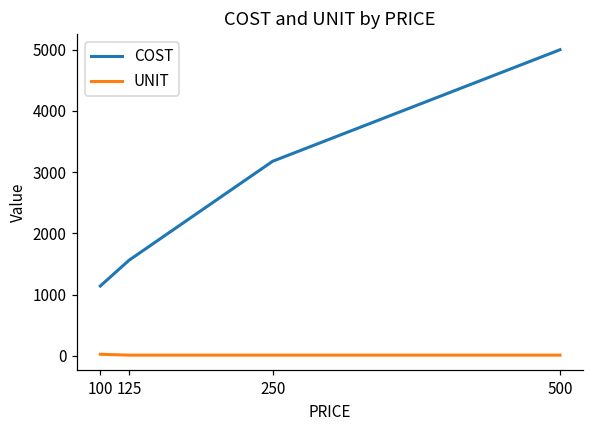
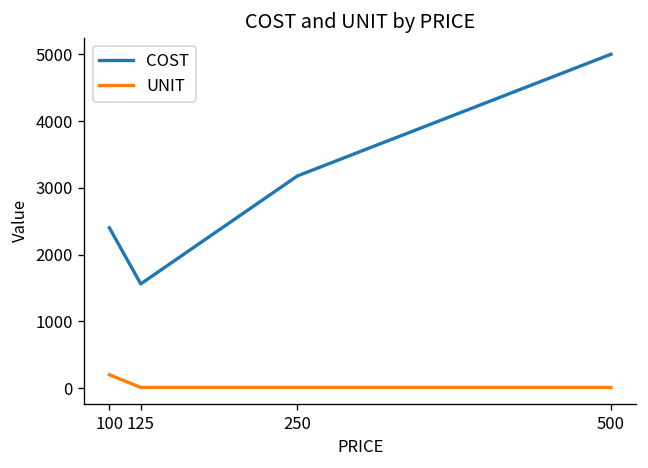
  {
    "COST": {
-     "100": 1100,
+     "100": 2400,
      "125": 1600,
      "250": 3200,
      "500": 5000
    },
    "UNIT": {
-     "100": 0,
+     "100": 200,
      "125": 0,
      "250": 0,
      "500": 0
    }
  }
